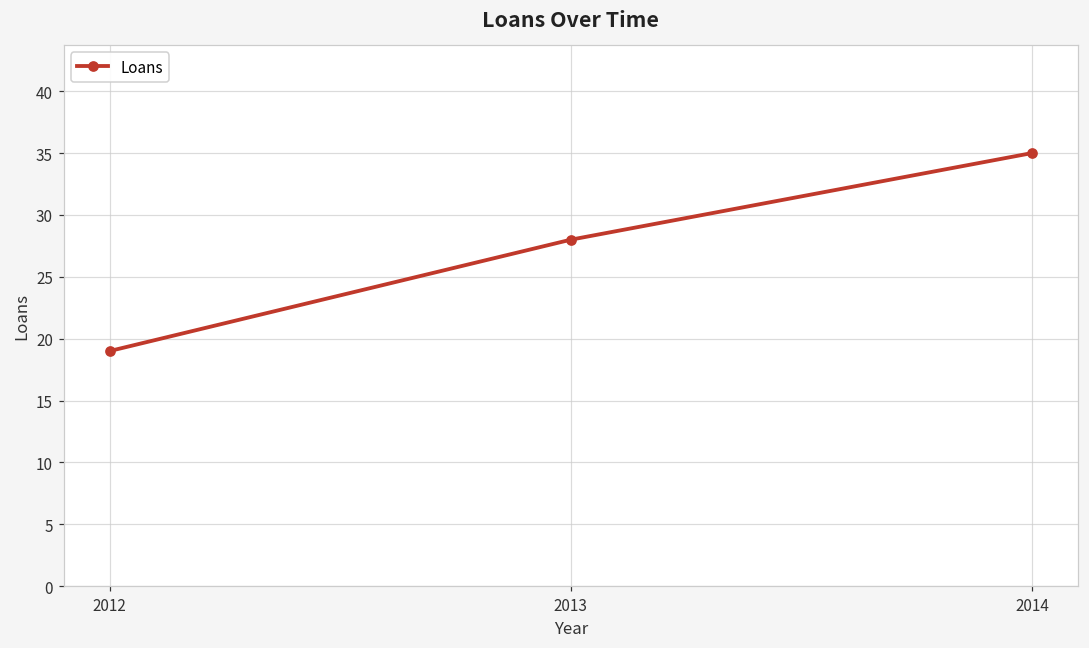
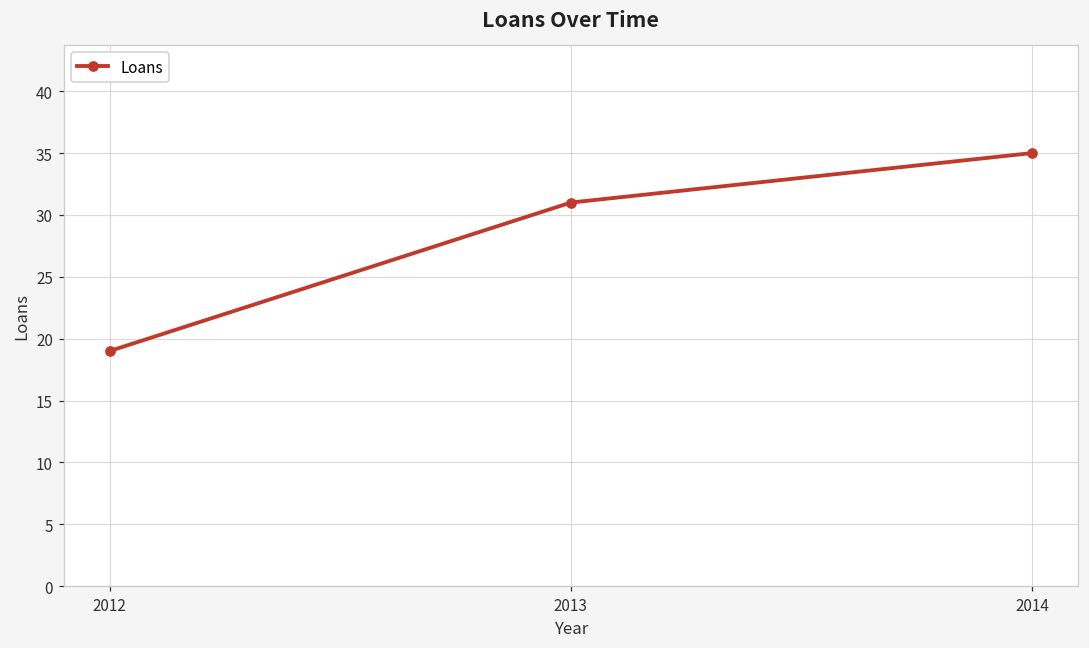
  {
    "2012": 19,
-   "2013": 28,
+   "2013": 31,
    "2014": 35
  }
